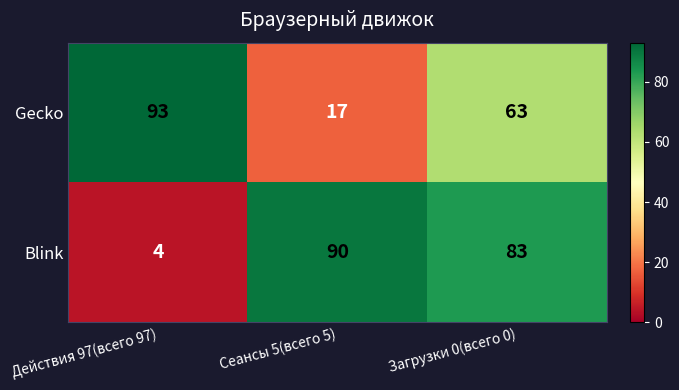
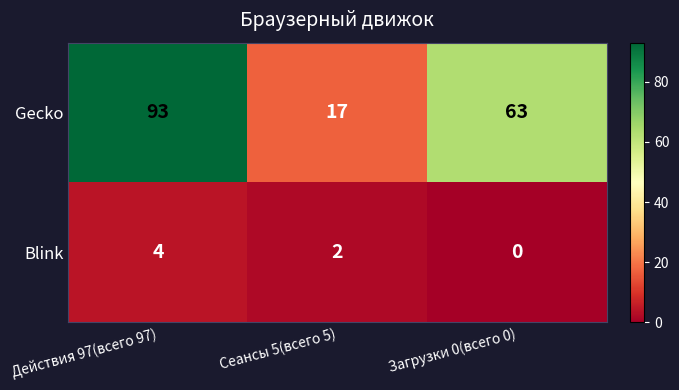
  {
    "Gecko": {
      "Действия 97(всего 97)": 93,
      "Сеансы 5(всего 5)": 17,
      "Загрузки 0(всего 0)": 63
    },
    "Blink": {
      "Действия 97(всего 97)": 4,
-     "Сеансы 5(всего 5)": 90,
-     "Загрузки 0(всего 0)": 83
+     "Сеансы 5(всего 5)": 2,
+     "Загрузки 0(всего 0)": 0
    }
  }
